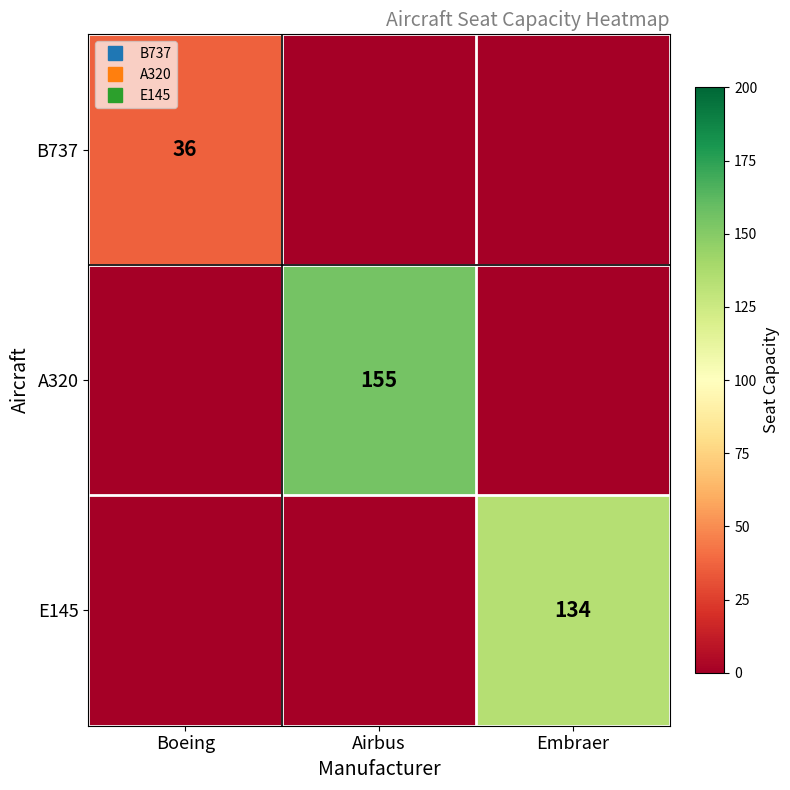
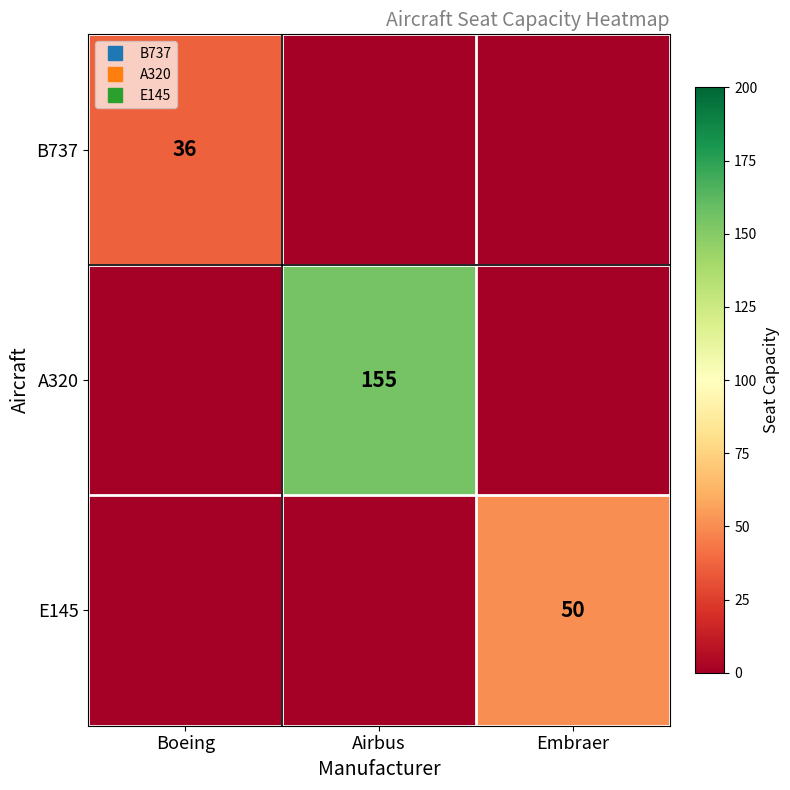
  {
    "B737": {
      "Boeing": 36
    },
    "A320": {
      "Airbus": 155
    },
    "E145": {
-     "Embraer": 134
+     "Embraer": 50
    }
  }
